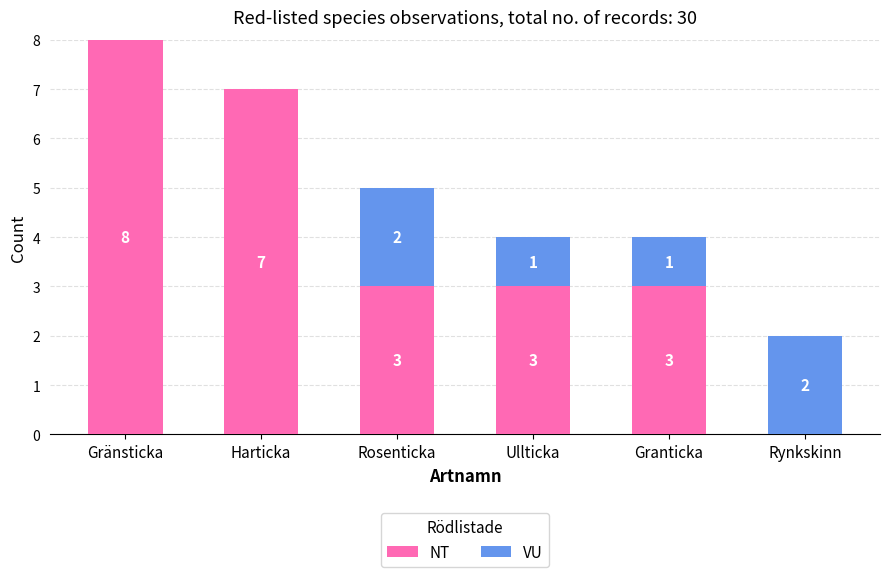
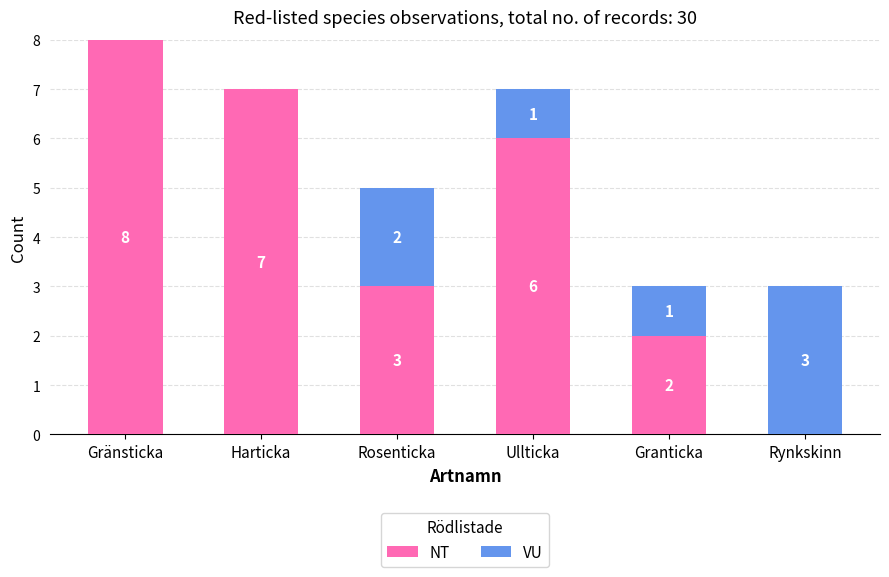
  {
    "NT": {
      "Gränsticka": 8,
      "Harticka": 7,
      "Rosenticka": 3,
-     "Ullticka": 3,
-     "Granticka": 3
+     "Ullticka": 6,
+     "Granticka": 2
    },
    "VU": {
      "Rosenticka": 2,
      "Ullticka": 1,
      "Granticka": 1,
-     "Rynkskinn": 2
+     "Rynkskinn": 3
    }
  }
